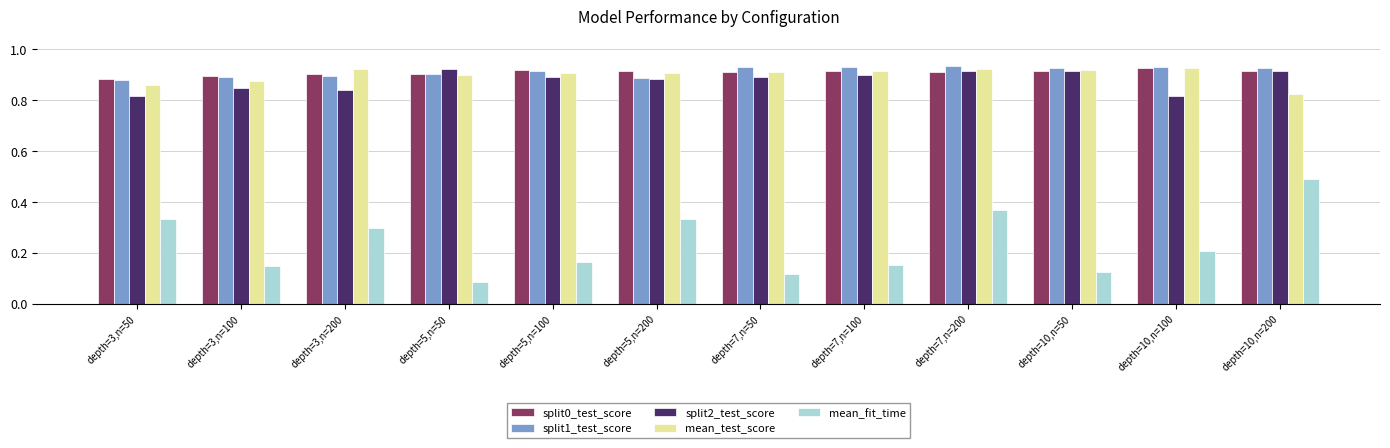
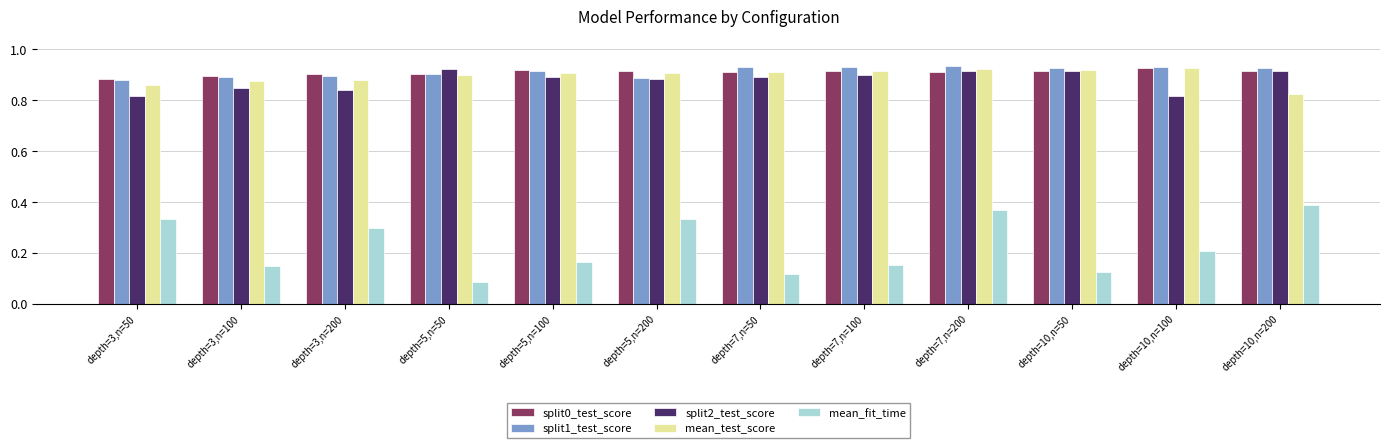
  {
    "split0_test_score": {
      "depth=3,n=50": 0.88,
      "depth=3,n=100": 0.89,
      "depth=3,n=200": 0.90,
      "depth=5,n=50": 0.90,
      "depth=5,n=100": 0.92,
      "depth=5,n=200": 0.91,
      "depth=7,n=50": 0.91,
      "depth=7,n=100": 0.91,
      "depth=7,n=200": 0.91,
      "depth=10,n=50": 0.91,
      "depth=10,n=100": 0.93,
      "depth=10,n=200": 0.91
    },
    "split1_test_score": {
      "depth=3,n=50": 0.88,
      "depth=3,n=100": 0.89,
      "depth=3,n=200": 0.89,
      "depth=5,n=50": 0.90,
      "depth=5,n=100": 0.91,
      "depth=5,n=200": 0.89,
      "depth=7,n=50": 0.93,
      "depth=7,n=100": 0.93,
      "depth=7,n=200": 0.93,
      "depth=10,n=50": 0.92,
      "depth=10,n=100": 0.93,
      "depth=10,n=200": 0.92
    },
    "split2_test_score": {
      "depth=3,n=50": 0.82,
      "depth=3,n=100": 0.85,
      "depth=3,n=200": 0.84,
      "depth=5,n=50": 0.92,
      "depth=5,n=100": 0.89,
      "depth=5,n=200": 0.88,
      "depth=7,n=50": 0.89,
      "depth=7,n=100": 0.90,
      "depth=7,n=200": 0.91,
      "depth=10,n=50": 0.91,
      "depth=10,n=100": 0.82,
      "depth=10,n=200": 0.91
    },
    "mean_test_score": {
      "depth=3,n=50": 0.86,
      "depth=3,n=100": 0.87,
-     "depth=3,n=200": 0.92,
+     "depth=3,n=200": 0.88,
      "depth=5,n=50": 0.90,
      "depth=5,n=100": 0.91,
      "depth=5,n=200": 0.90,
      "depth=7,n=50": 0.91,
      "depth=7,n=100": 0.91,
      "depth=7,n=200": 0.92,
      "depth=10,n=50": 0.92,
      "depth=10,n=100": 0.93,
      "depth=10,n=200": 0.82
    },
    "mean_fit_time": {
      "depth=3,n=50": 0.33,
      "depth=3,n=100": 0.15,
      "depth=3,n=200": 0.30,
      "depth=5,n=50": 0.09,
      "depth=5,n=100": 0.16,
      "depth=5,n=200": 0.33,
      "depth=7,n=50": 0.12,
      "depth=7,n=100": 0.15,
      "depth=7,n=200": 0.37,
      "depth=10,n=50": 0.13,
      "depth=10,n=100": 0.20,
-     "depth=10,n=200": 0.49
+     "depth=10,n=200": 0.39
    }
  }
